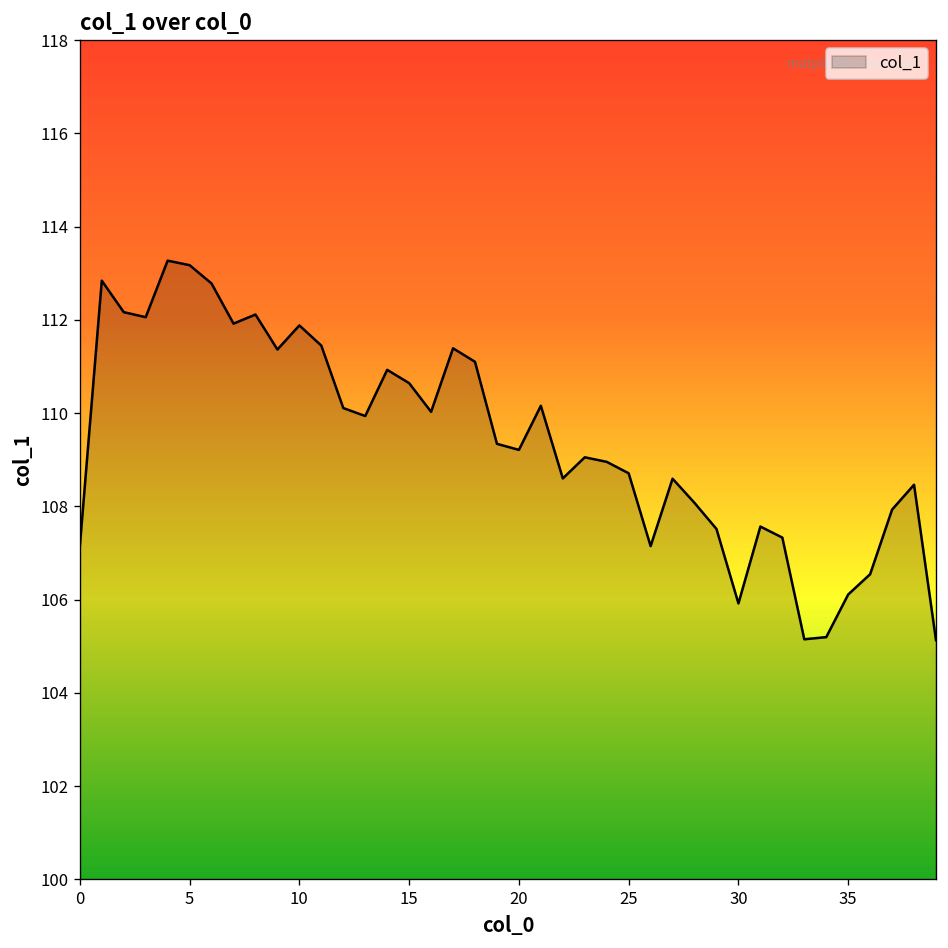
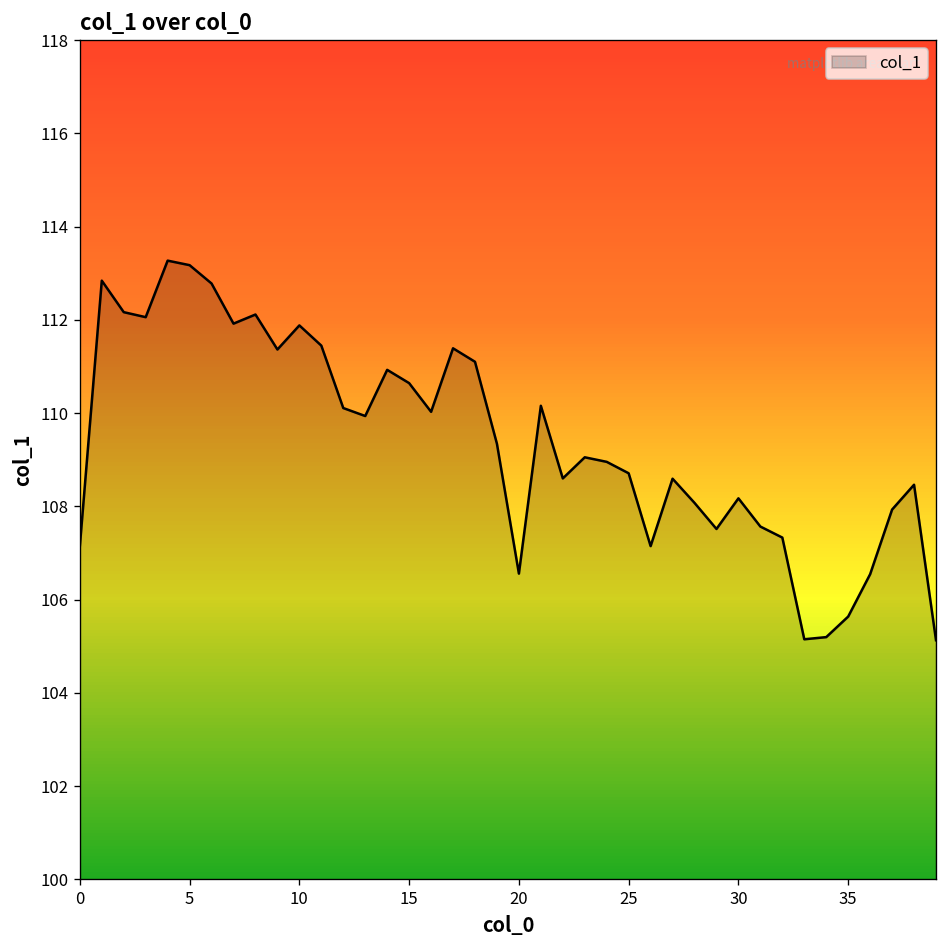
  {
    "0": 107.1,
    "5": 113.2,
    "10": 111.9,
    "15": 110.6,
-   "20": 109.2,
+   "20": 106.6,
    "25": 108.7,
-   "30": 105.9,
-   "35": 106.1
+   "30": 108.2,
+   "35": 105.6
  }
